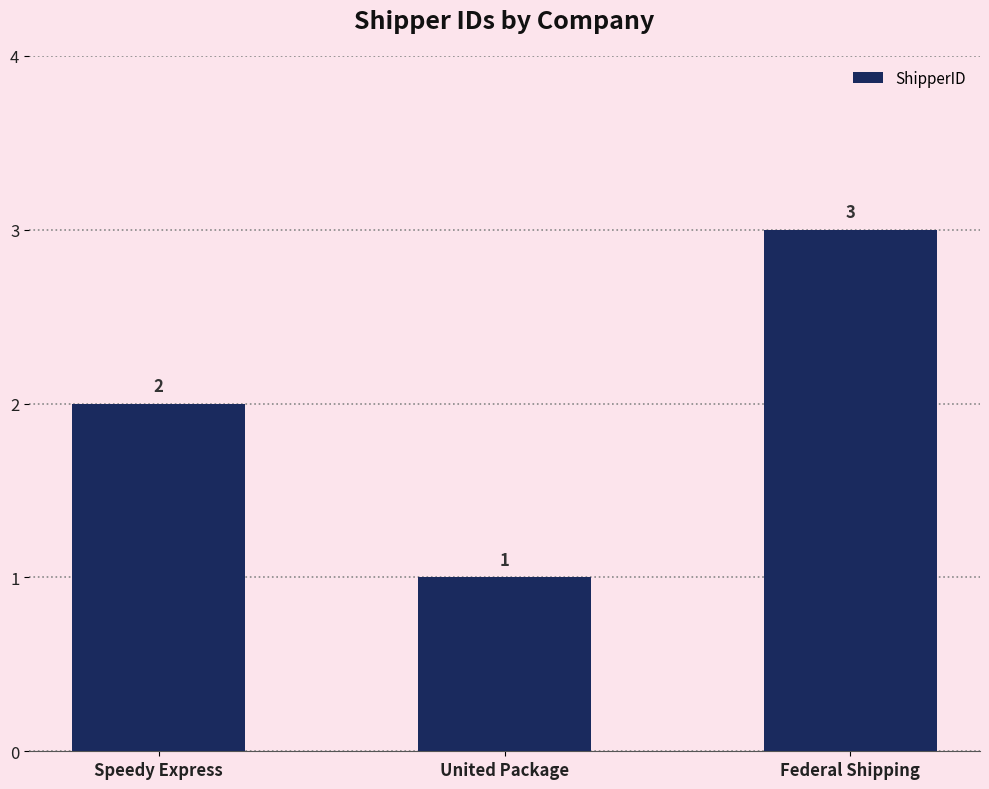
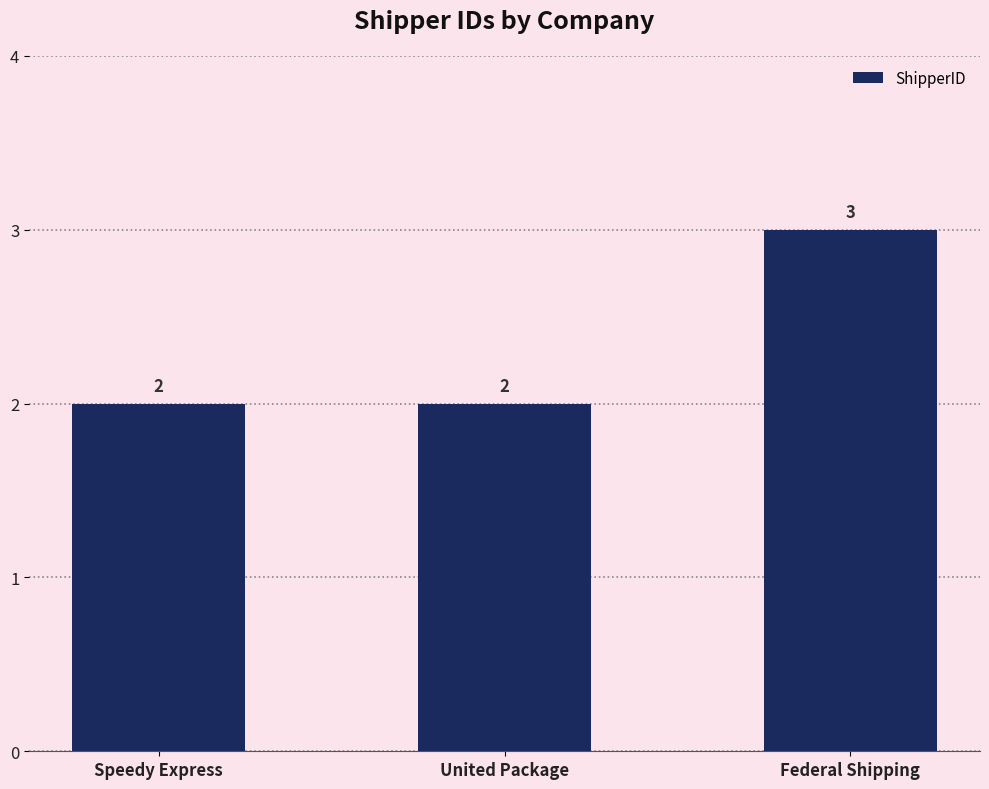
  {
    "Speedy Express": 2,
-   "United Package": 1,
+   "United Package": 2,
    "Federal Shipping": 3
  }
